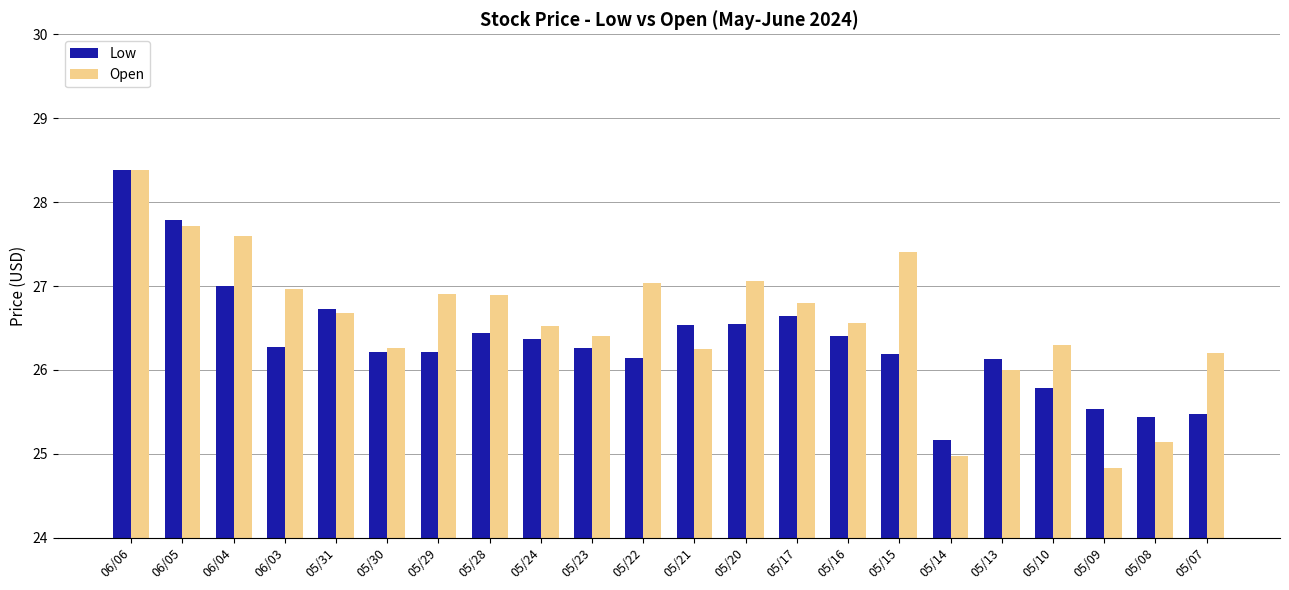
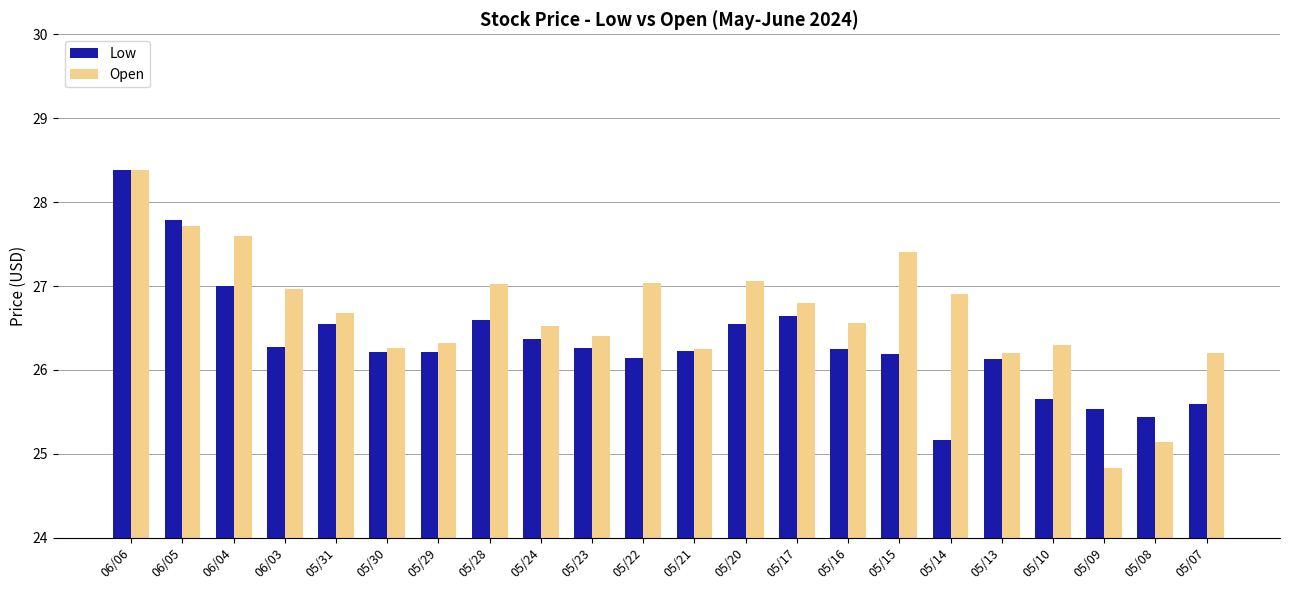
  {
    "Low": {
      "06/06": 28.4,
      "06/05": 27.8,
      "06/04": 27.0,
      "06/03": 26.3,
-     "05/31": 26.7,
+     "05/31": 26.6,
      "05/30": 26.2,
      "05/29": 26.2,
-     "05/28": 26.4,
+     "05/28": 26.6,
      "05/24": 26.4,
      "05/23": 26.3,
      "05/22": 26.1,
-     "05/21": 26.5,
+     "05/21": 26.2,
      "05/20": 26.6,
      "05/17": 26.6,
-     "05/16": 26.4,
+     "05/16": 26.3,
      "05/15": 26.2,
      "05/14": 25.2,
      "05/13": 26.1,
-     "05/10": 25.8,
+     "05/10": 25.7,
      "05/09": 25.5,
      "05/08": 25.4,
-     "05/07": 25.5
+     "05/07": 25.6
    },
    "Open": {
      "06/06": 28.4,
      "06/05": 27.7,
      "06/04": 27.6,
      "06/03": 27.0,
      "05/31": 26.7,
      "05/30": 26.3,
-     "05/29": 26.9,
-     "05/28": 26.9,
+     "05/29": 26.3,
+     "05/28": 27.0,
      "05/24": 26.5,
      "05/23": 26.4,
      "05/22": 27.0,
      "05/21": 26.3,
      "05/20": 27.1,
      "05/17": 26.8,
      "05/16": 26.6,
      "05/15": 27.4,
-     "05/14": 25.0,
-     "05/13": 26.0,
+     "05/14": 26.9,
+     "05/13": 26.2,
      "05/10": 26.3,
      "05/09": 24.8,
      "05/08": 25.1,
      "05/07": 26.2
    }
  }
